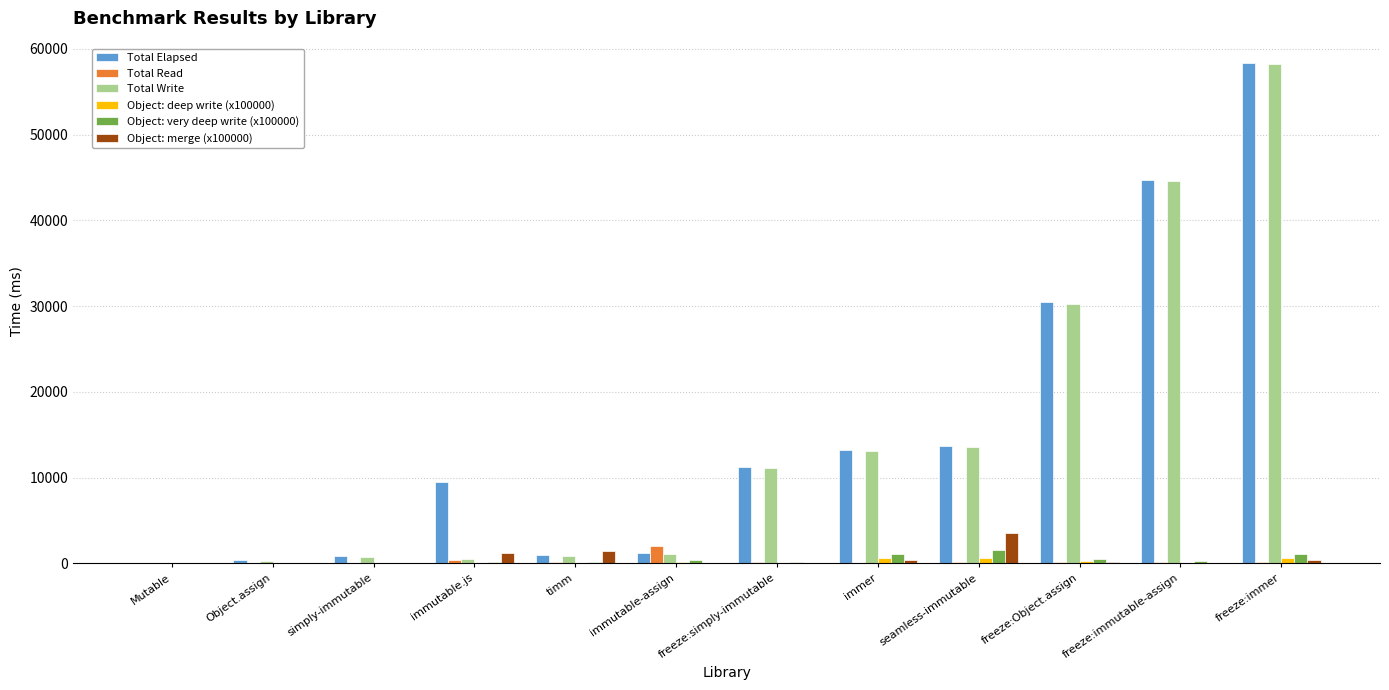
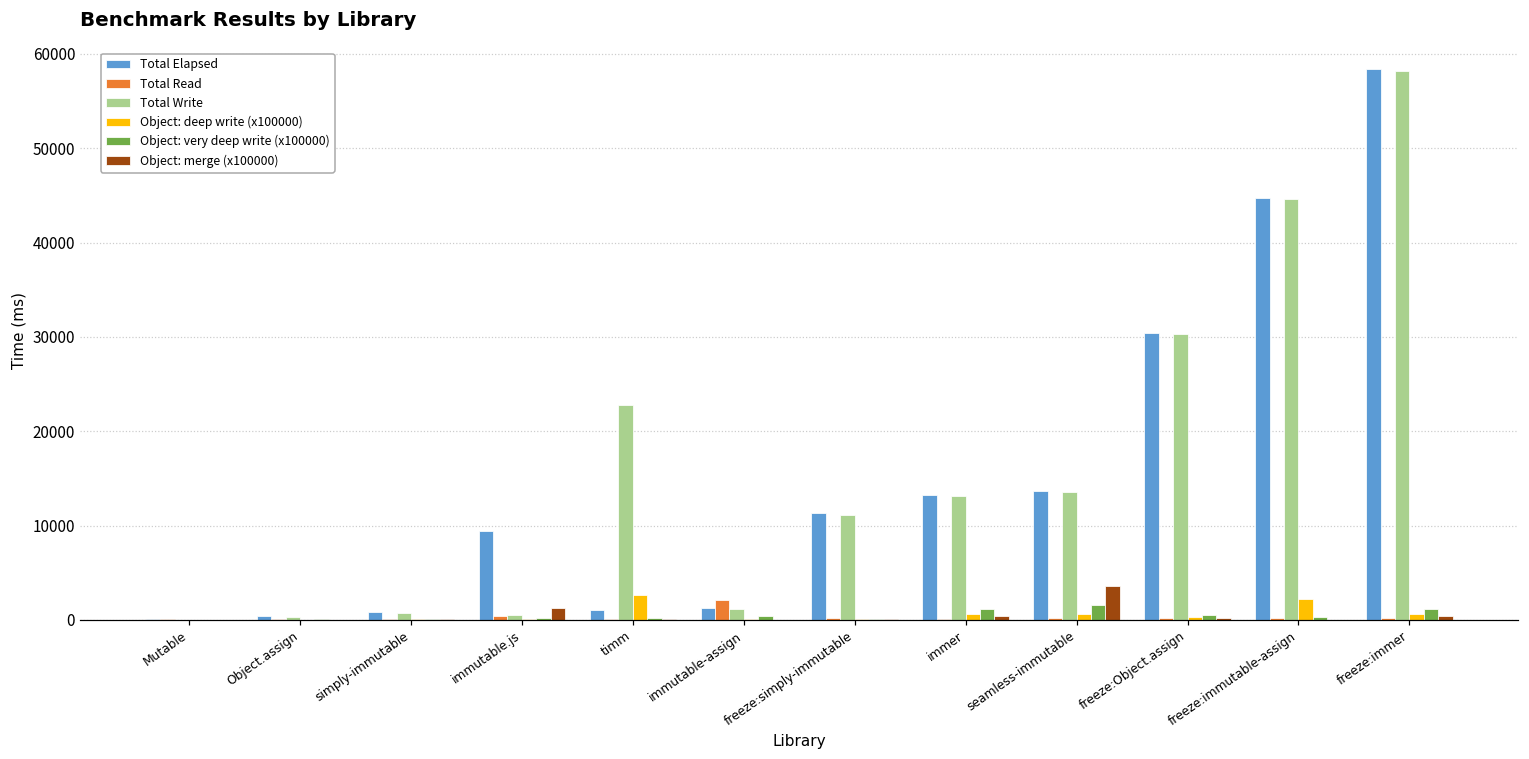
  {
    "Total Elapsed": {
      "Object.assign": 0,
      "simply-immutable": 1000,
      "immutable.js": 9000,
      "timm": 1000,
      "immutable-assign": 1000,
      "freeze:simply-immutable": 11000,
      "immer": 13000,
      "seamless-immutable": 14000,
      "freeze:Object.assign": 30000,
      "freeze:immutable-assign": 45000,
      "freeze:immer": 58000
    },
    "Total Read": {
      "immutable.js": 0,
      "immutable-assign": 2000
    },
    "Total Write": {
      "Object.assign": 0,
      "simply-immutable": 1000,
      "immutable.js": 1000,
-     "timm": 1000,
+     "timm": 23000,
      "immutable-assign": 1000,
      "freeze:simply-immutable": 11000,
      "immer": 13000,
      "seamless-immutable": 14000,
      "freeze:Object.assign": 30000,
      "freeze:immutable-assign": 45000,
      "freeze:immer": 58000
    },
    "Object: deep write (x100000)": {
-     "timm": 0,
+     "timm": 3000,
      "immer": 1000,
      "seamless-immutable": 1000,
-     "freeze:immutable-assign": 0,
+     "freeze:immutable-assign": 2000,
      "freeze:immer": 1000
    },
    "Object: very deep write (x100000)": {
      "immutable-assign": 0,
      "immer": 1000,
      "seamless-immutable": 2000,
      "freeze:Object.assign": 0,
      "freeze:immutable-assign": 0,
      "freeze:immer": 1000
    },
    "Object: merge (x100000)": {
      "immutable.js": 1000,
-     "timm": 1000,
+     "timm": 0,
      "immer": 0,
      "seamless-immutable": 4000,
      "freeze:immer": 0
    }
  }
